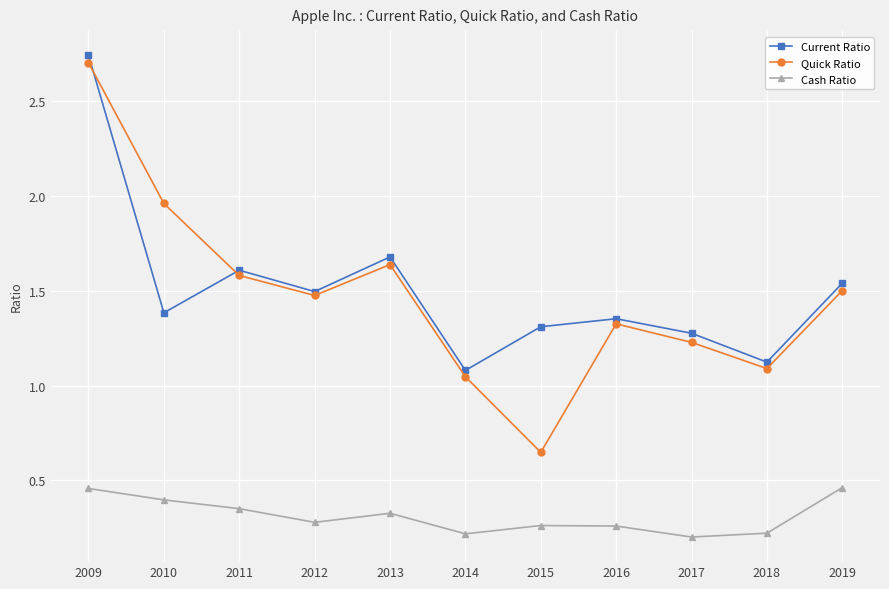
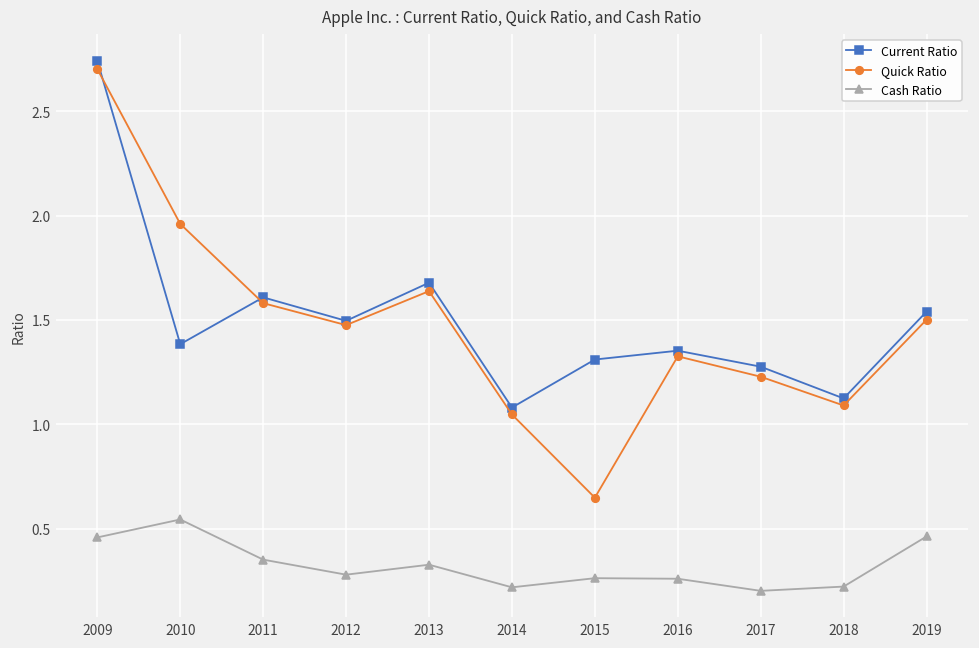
  {
    "Current Ratio": {
      "2009": 2.74,
      "2010": 1.38,
      "2011": 1.61,
      "2012": 1.50,
      "2013": 1.68,
      "2014": 1.08,
      "2015": 1.31,
      "2016": 1.35,
      "2017": 1.28,
      "2018": 1.12,
      "2019": 1.54
    },
    "Quick Ratio": {
      "2009": 2.70,
      "2010": 1.96,
      "2011": 1.58,
      "2012": 1.48,
      "2013": 1.64,
      "2014": 1.05,
      "2015": 0.65,
      "2016": 1.33,
      "2017": 1.23,
      "2018": 1.09,
      "2019": 1.50
    },
    "Cash Ratio": {
      "2009": 0.46,
-     "2010": 0.40,
+     "2010": 0.54,
      "2011": 0.35,
      "2012": 0.28,
      "2013": 0.33,
      "2014": 0.22,
      "2015": 0.26,
      "2016": 0.26,
      "2017": 0.20,
      "2018": 0.22,
      "2019": 0.46
    }
  }
